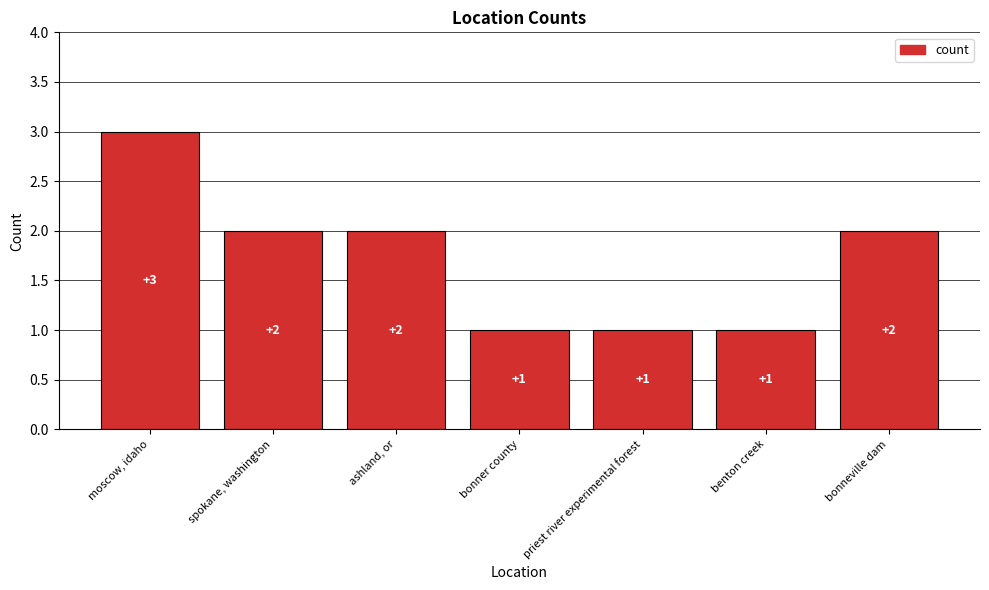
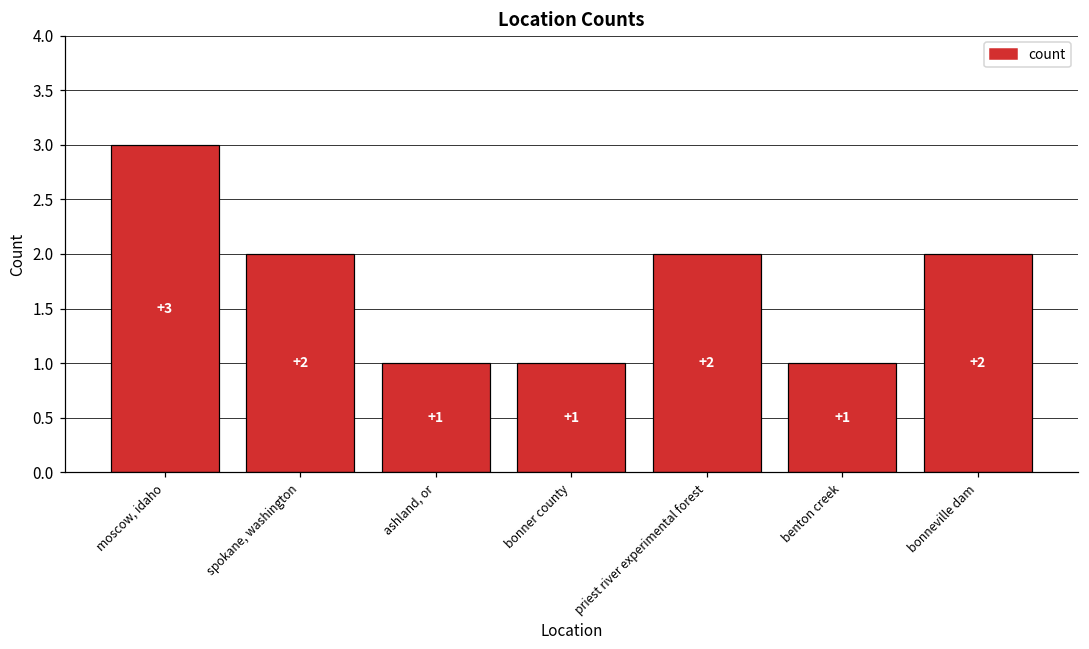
  {
    "moscow, idaho": "+3",
    "spokane, washington": "+2",
-   "ashland, or": "+2",
+   "ashland, or": "+1",
    "bonner county": "+1",
-   "priest river experimental forest": "+1",
+   "priest river experimental forest": "+2",
    "benton creek": "+1",
    "bonneville dam": "+2"
  }
